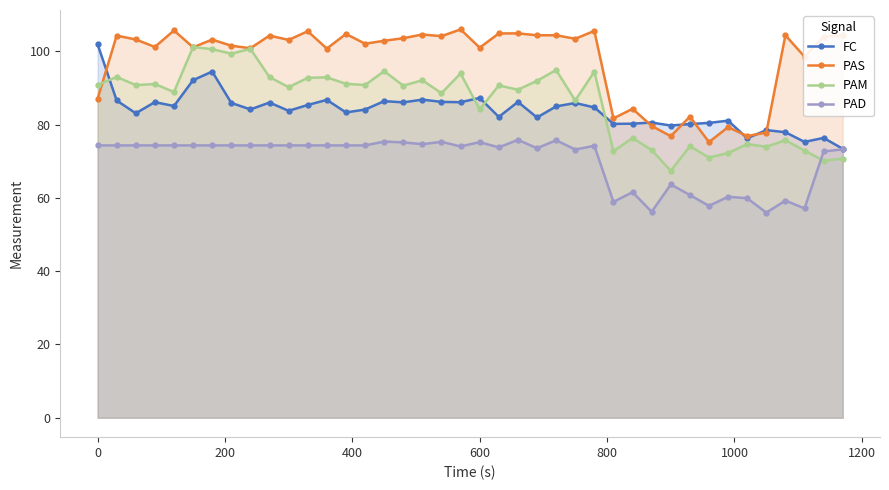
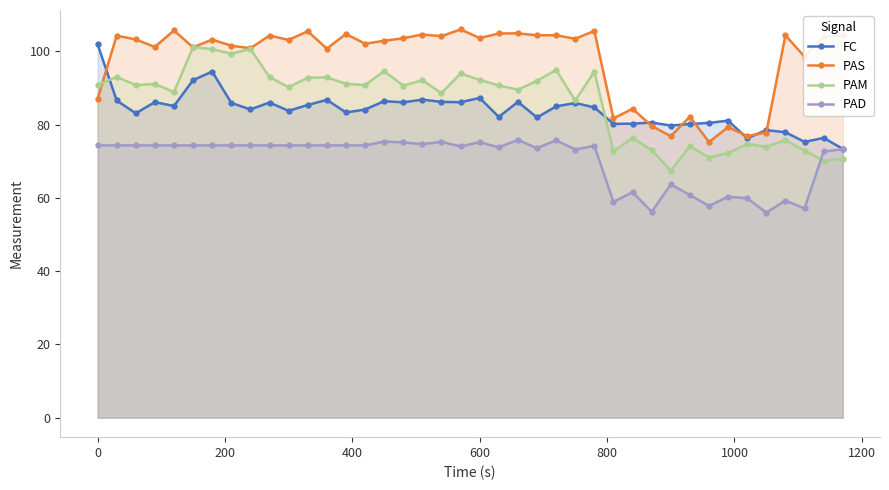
  {
    "FC": {
      "0": 102,
      "600": 87
    },
    "PAS": {
      "0": 87,
-     "600": 101
+     "600": 104
    },
    "PAM": {
      "0": 91,
-     "600": 84
+     "600": 92
    },
    "PAD": {
      "0": 74,
      "600": 75
    }
  }
